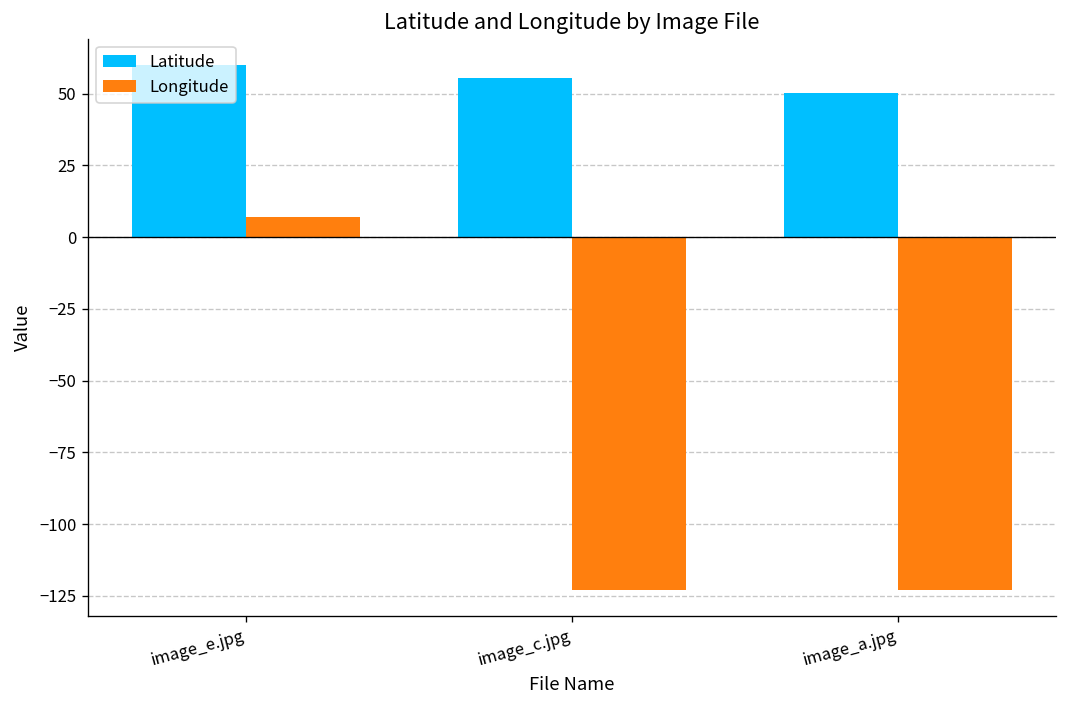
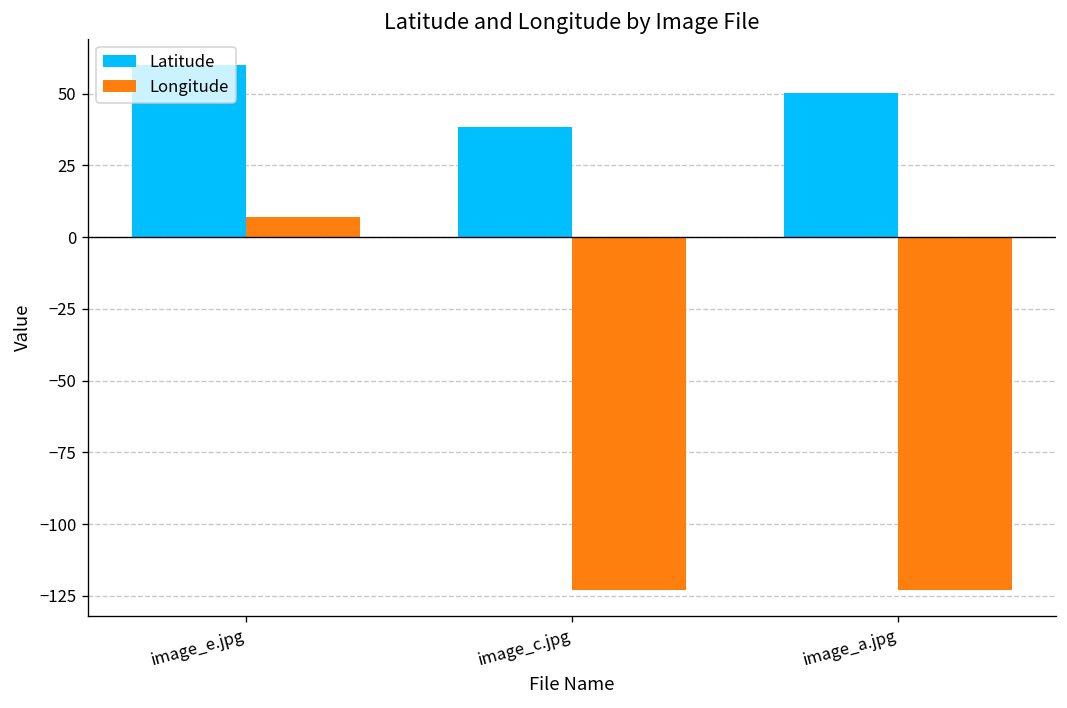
  {
    "Latitude": {
-     "image_c.jpg": 55,
+     "image_c.jpg": 38,
      "image_a.jpg": 50
    },
    "Longitude": {
      "image_e.jpg": 7,
      "image_c.jpg": -123,
      "image_a.jpg": -123
    }
  }
